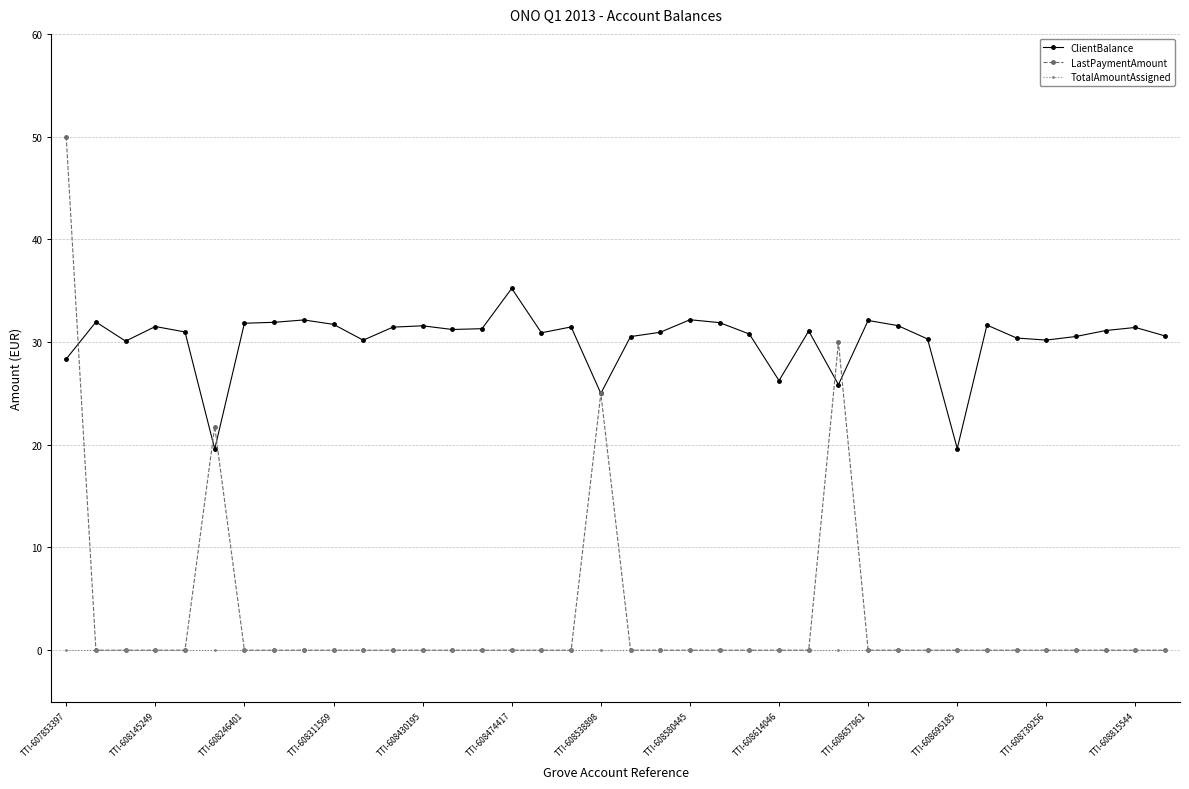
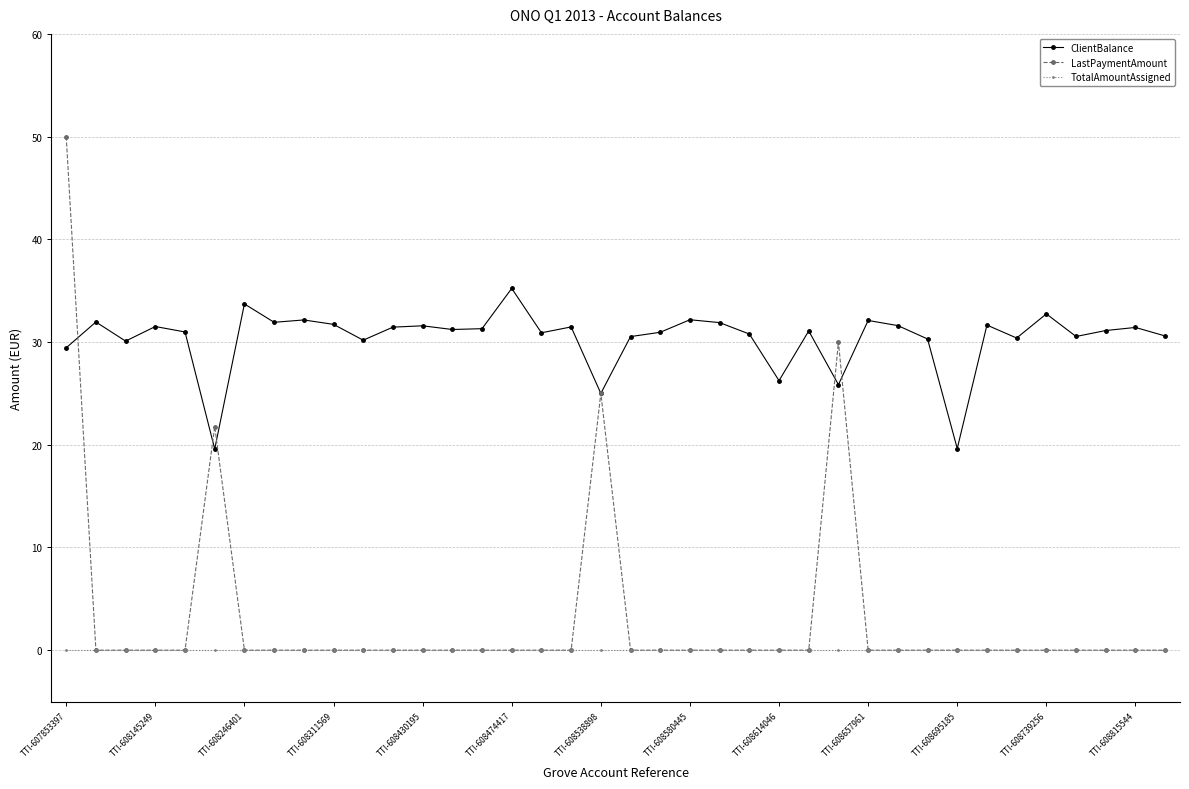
  {
    "ClientBalance": {
-     "TTI-607853397": 28.4,
+     "TTI-607853397": 29.4,
      "TTI-608145249": 31.5,
-     "TTI-608246401": 31.8,
+     "TTI-608246401": 33.7,
      "TTI-608311569": 31.7,
      "TTI-608430195": 31.6,
      "TTI-608474417": 35.2,
      "TTI-608580445": 32.2,
      "TTI-608614046": 26.2,
      "TTI-608657961": 32.1,
      "TTI-608695185": 19.6,
-     "TTI-608739256": 30.2,
+     "TTI-608739256": 32.7,
      "TTI-608815544": 31.4
    }
  }
